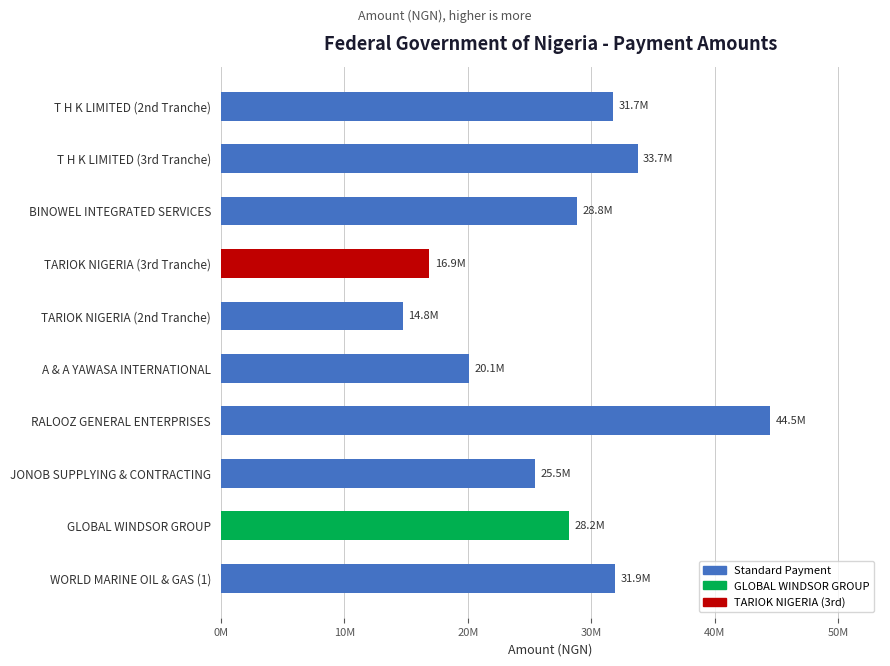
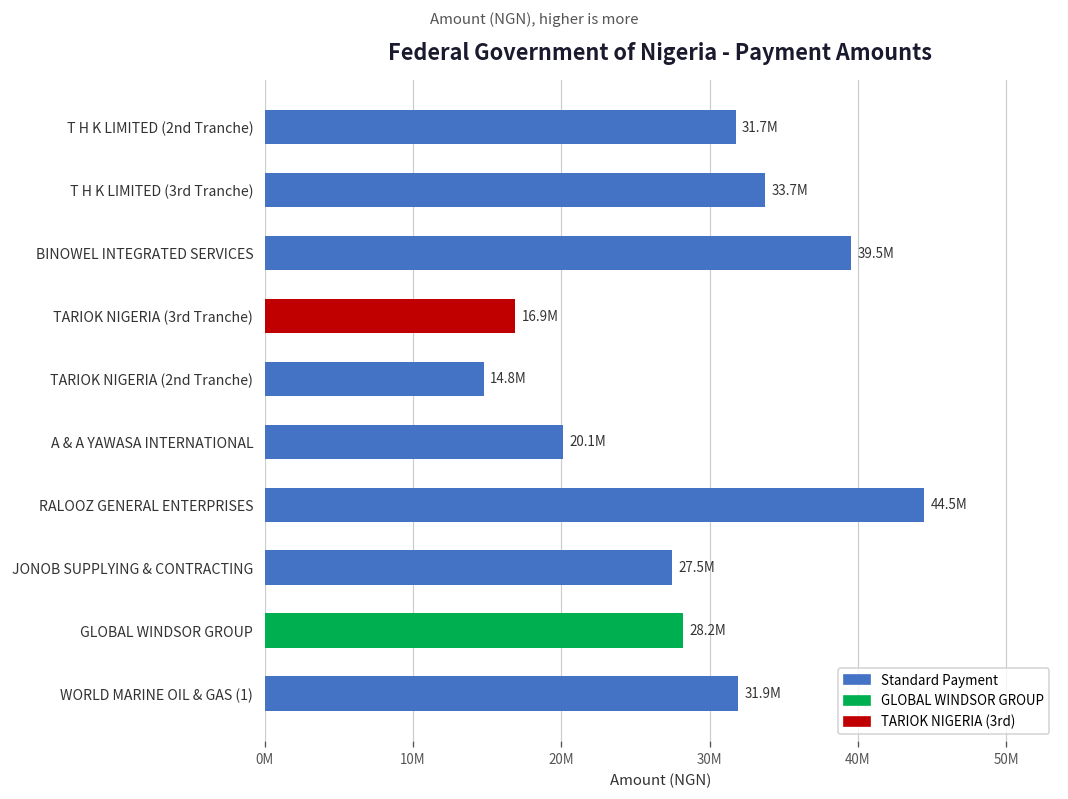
  {
    "T H K LIMITED (2nd Tranche)": "31.7M",
    "T H K LIMITED (3rd Tranche)": "33.7M",
-   "BINOWEL INTEGRATED SERVICES": "28.8M",
+   "BINOWEL INTEGRATED SERVICES": "39.5M",
    "TARIOK NIGERIA (3rd Tranche)": "16.9M",
    "TARIOK NIGERIA (2nd Tranche)": "14.8M",
    "A & A YAWASA INTERNATIONAL": "20.1M",
    "RALOOZ GENERAL ENTERPRISES": "44.5M",
-   "JONOB SUPPLYING & CONTRACTING": "25.5M",
+   "JONOB SUPPLYING & CONTRACTING": "27.5M",
    "GLOBAL WINDSOR GROUP": "28.2M",
    "WORLD MARINE OIL & GAS (1)": "31.9M"
  }
